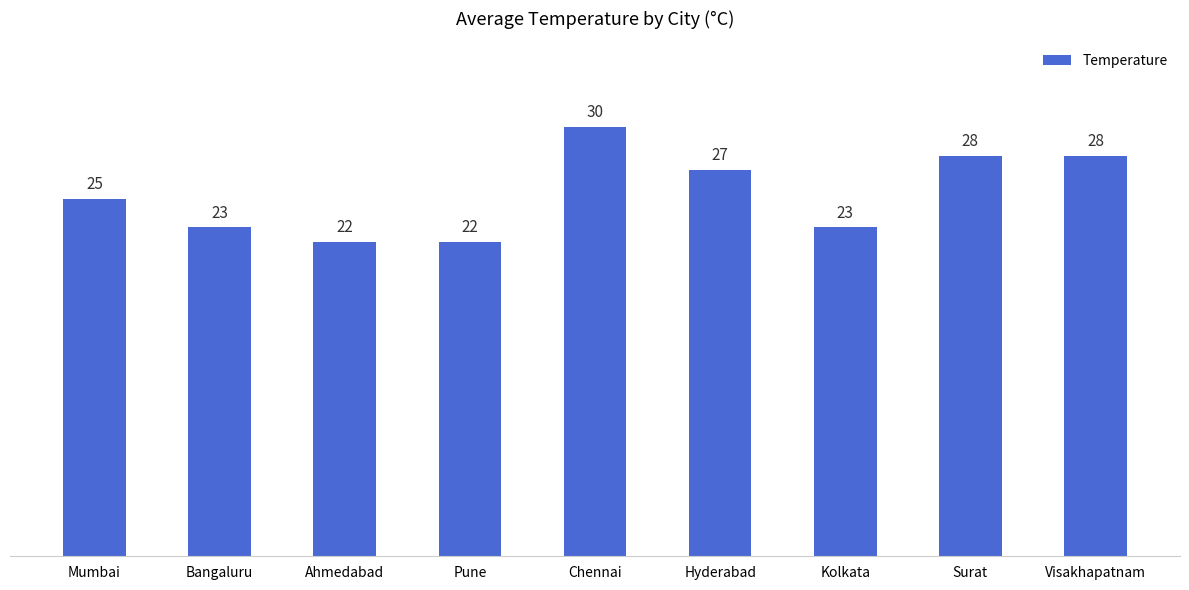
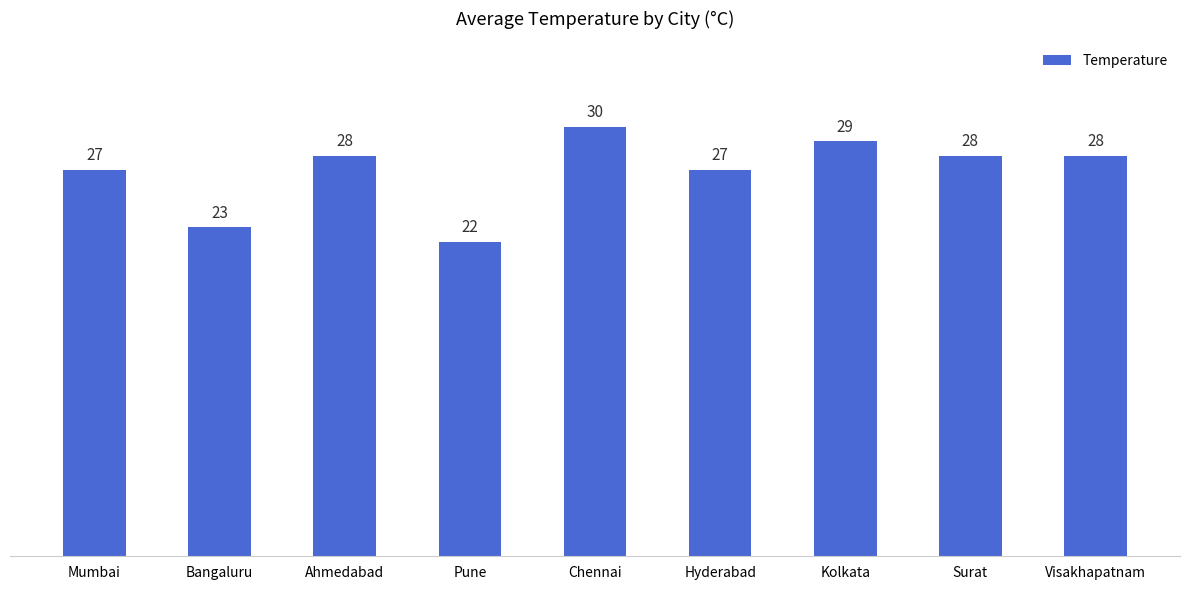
  {
-   "Mumbai": 25,
+   "Mumbai": 27,
    "Bangaluru": 23,
-   "Ahmedabad": 22,
+   "Ahmedabad": 28,
    "Pune": 22,
    "Chennai": 30,
    "Hyderabad": 27,
-   "Kolkata": 23,
+   "Kolkata": 29,
    "Surat": 28,
    "Visakhapatnam": 28
  }
